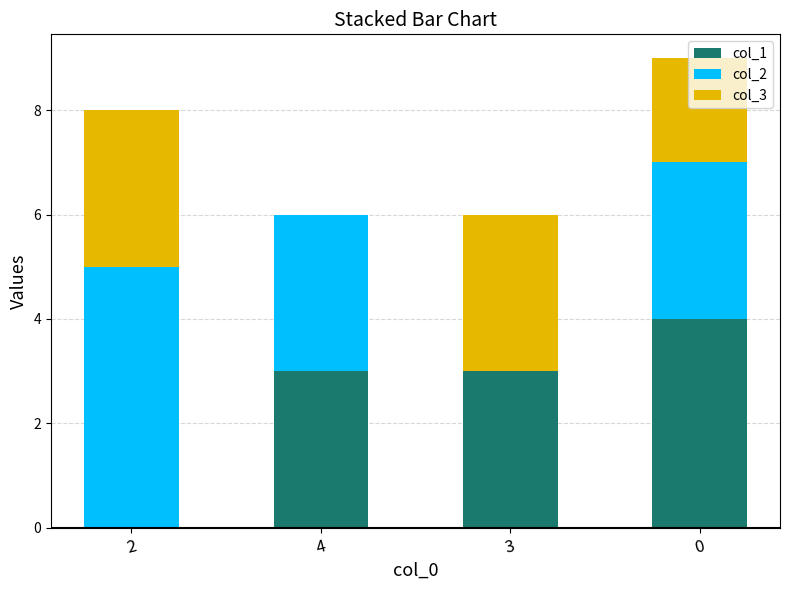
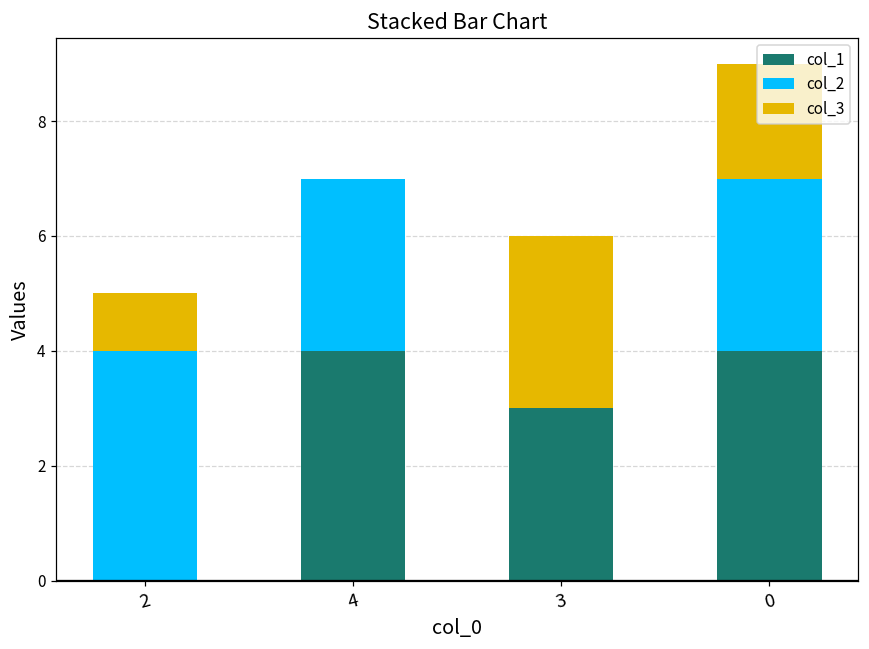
  {
    "col_1": {
      "2": 0,
-     "4": 3,
+     "4": 4,
      "3": 3,
      "0": 4
    },
    "col_2": {
-     "2": 5,
+     "2": 4,
      "4": 3,
      "3": 0,
      "0": 3
    },
    "col_3": {
-     "2": 3,
+     "2": 1,
      "4": 0,
      "3": 3
    }
  }
